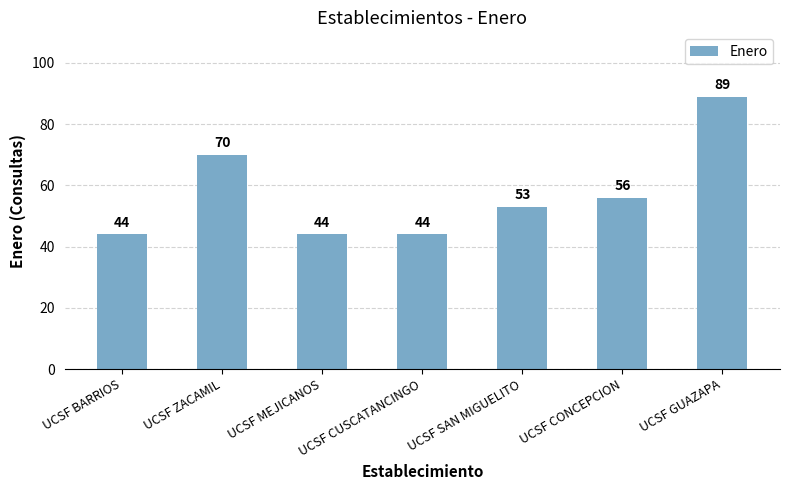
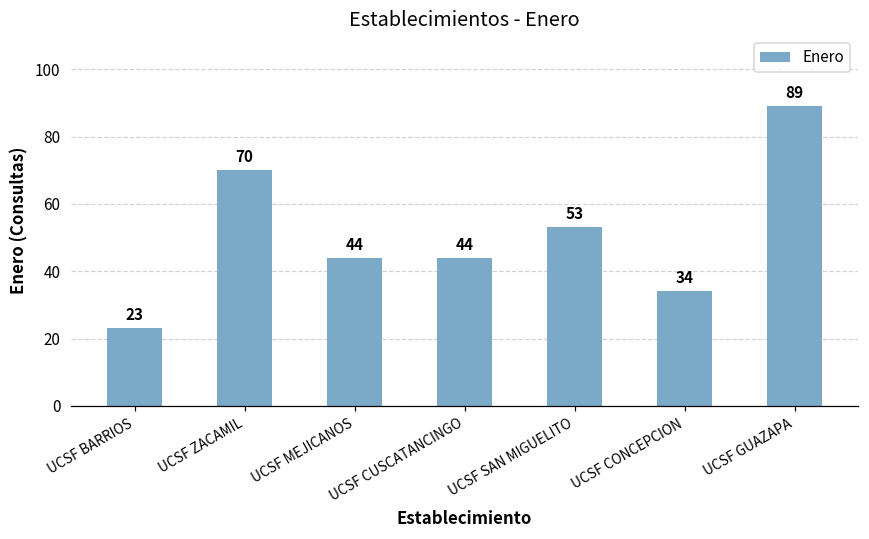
  {
-   "UCSF BARRIOS": 44,
+   "UCSF BARRIOS": 23,
    "UCSF ZACAMIL": 70,
    "UCSF MEJICANOS": 44,
    "UCSF CUSCATANCINGO": 44,
    "UCSF SAN MIGUELITO": 53,
-   "UCSF CONCEPCION": 56,
+   "UCSF CONCEPCION": 34,
    "UCSF GUAZAPA": 89
  }
